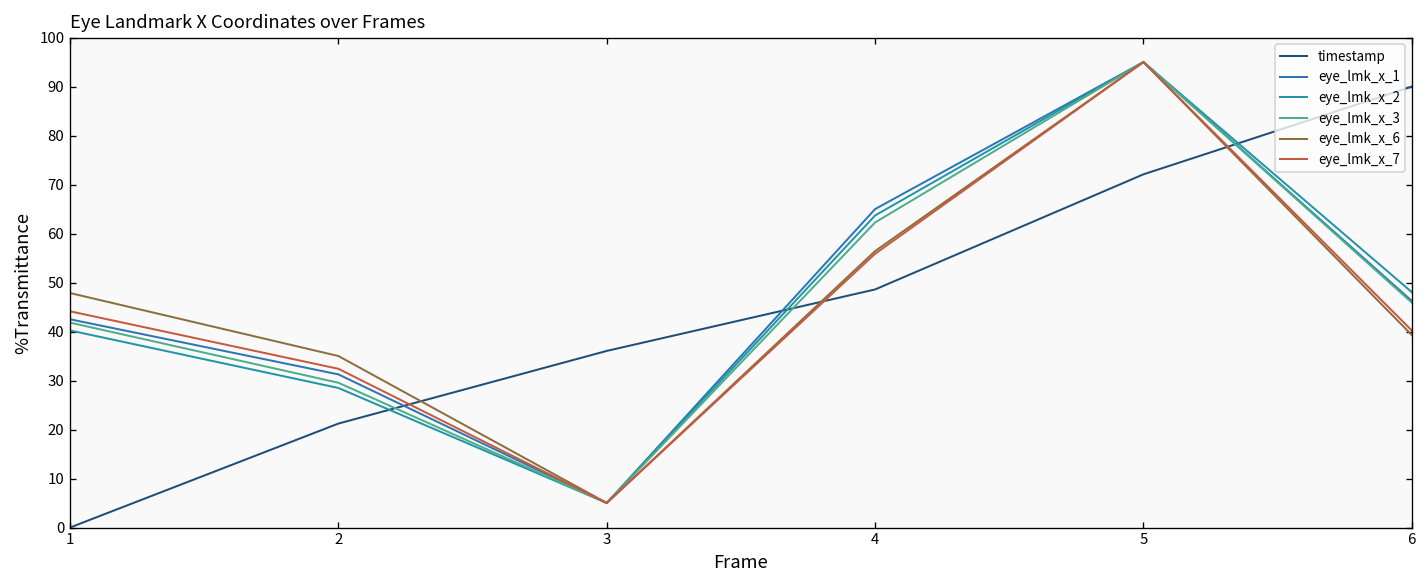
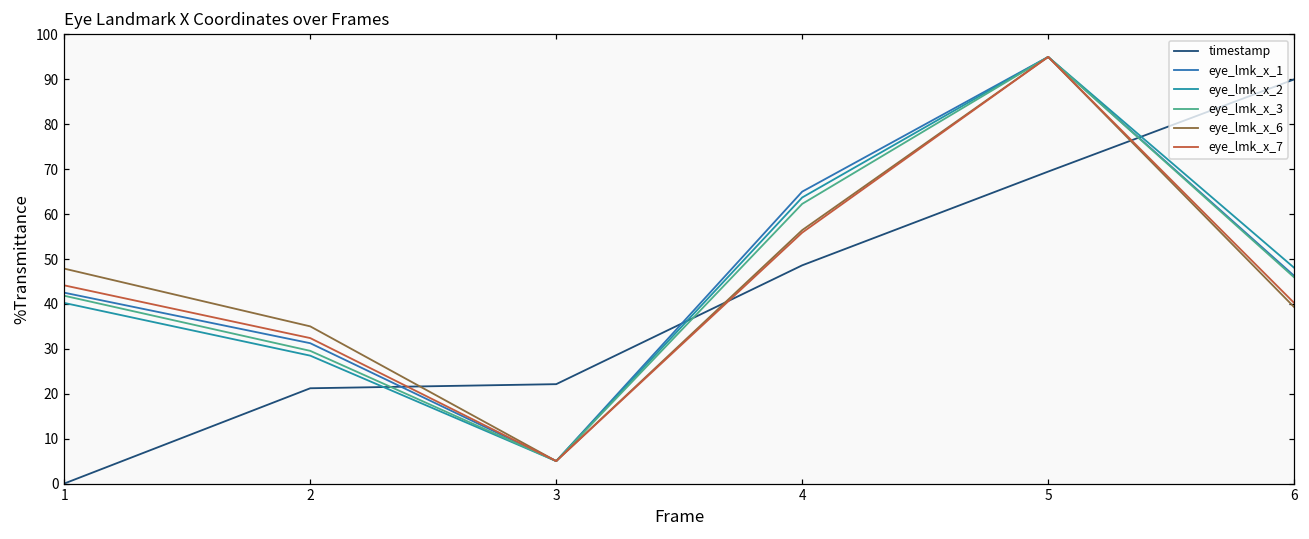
  {
    "timestamp": {
      "1": 0,
      "2": 21,
-     "3": 36,
+     "3": 22,
      "4": 49,
-     "5": 72,
+     "5": 69,
      "6": 90
    }
  }
